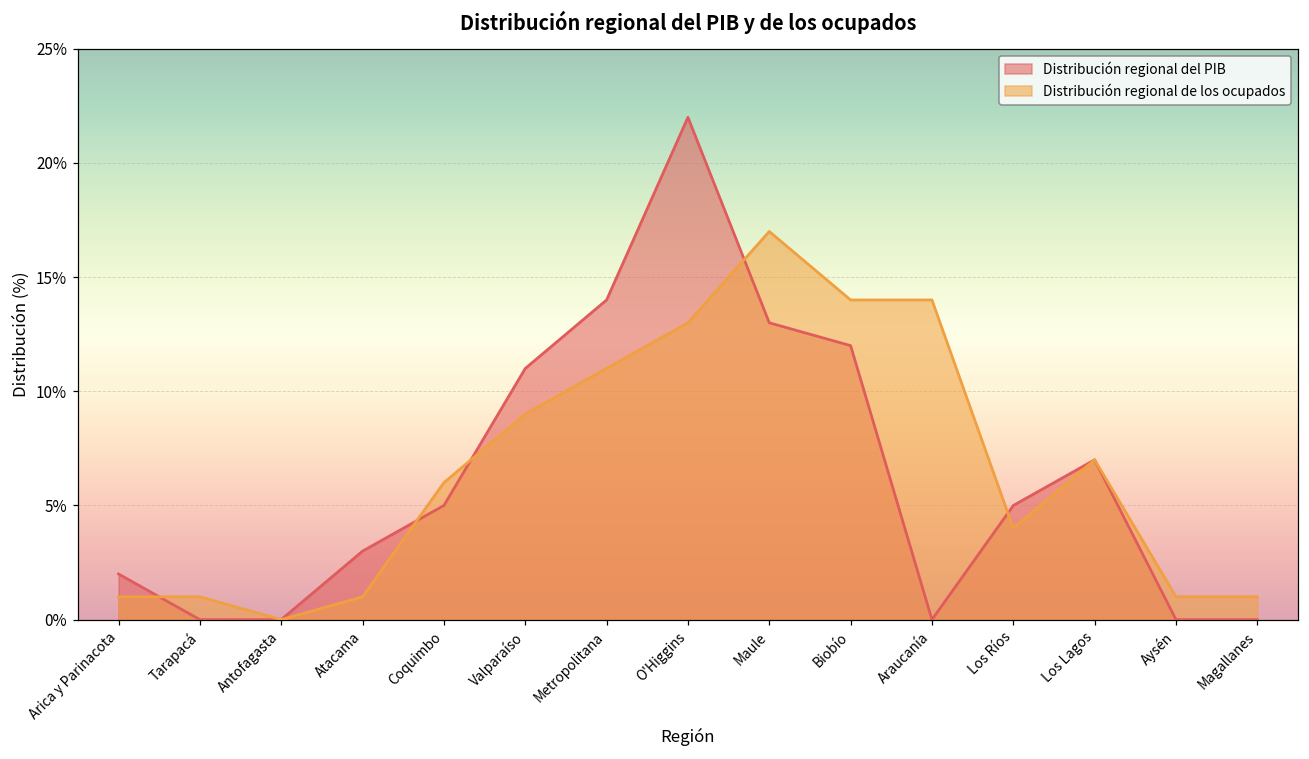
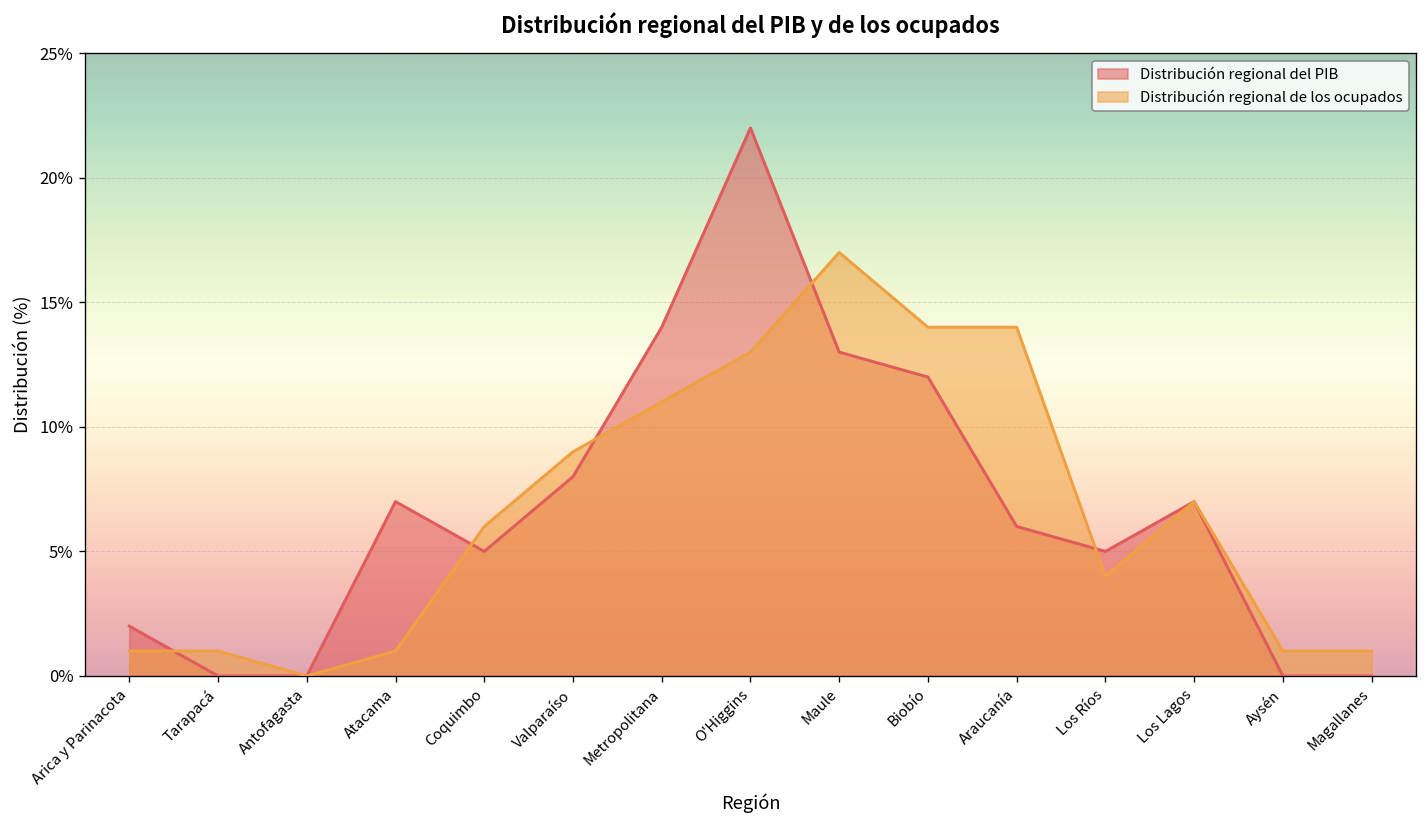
  {
    "Distribución regional del PIB": {
      "Arica y Parinacota": "2%",
      "Tarapacá": "0%",
-     "Atacama": "3%",
+     "Atacama": "7%",
      "Coquimbo": "5%",
-     "Valparaíso": "11%",
+     "Valparaíso": "8%",
      "Metropolitana": "14%",
      "O'Higgins": "22%",
      "Maule": "13%",
      "Biobío": "12%",
-     "Araucanía": "0%",
+     "Araucanía": "6%",
      "Los Ríos": "5%",
      "Aysén": "0%",
      "Magallanes": "0%"
    },
    "Distribución regional de los ocupados": {
      "Arica y Parinacota": "1%",
      "Tarapacá": "1%",
      "Atacama": "1%",
      "Coquimbo": "6%",
      "Valparaíso": "9%",
      "Metropolitana": "11%",
      "O'Higgins": "13%",
      "Maule": "17%",
      "Biobío": "14%",
      "Araucanía": "14%",
      "Los Ríos": "4%",
      "Aysén": "1%",
      "Magallanes": "1%"
    }
  }
